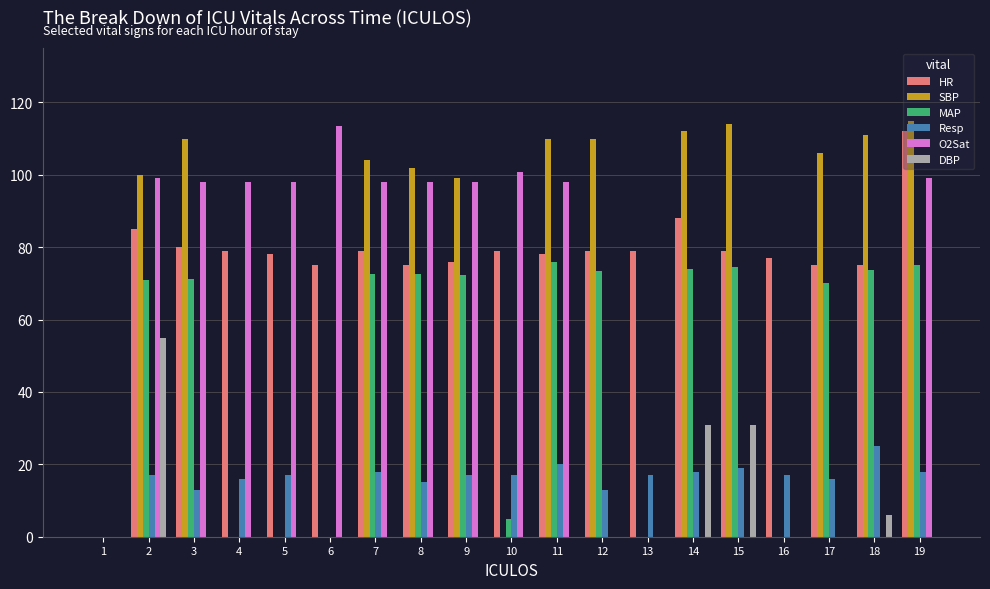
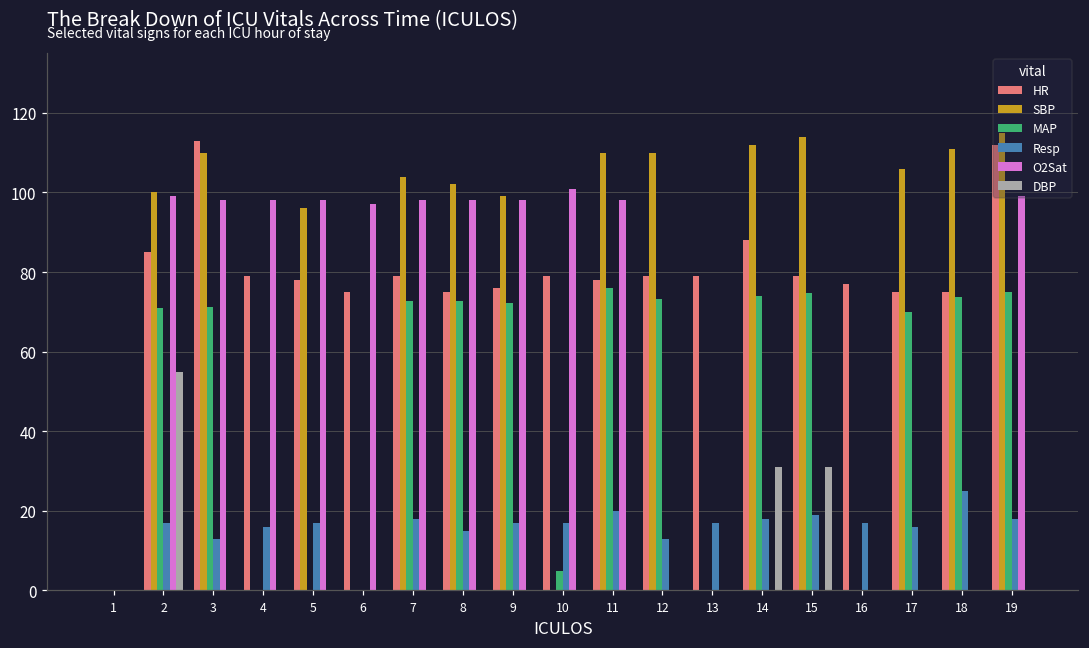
  {
    "HR": {
      "1": 0,
      "2": 85,
-     "3": 80,
+     "3": 113,
      "4": 79,
      "5": 78,
      "6": 75,
      "7": 79,
      "8": 75,
      "9": 76,
      "10": 79,
      "11": 78,
      "12": 79,
      "13": 79,
      "14": 88,
      "15": 79,
      "16": 77,
      "17": 75,
      "18": 75
    },
    "SBP": {
      "1": 0,
      "2": 100,
      "3": 110,
      "4": 0,
-     "5": 0,
+     "5": 96,
      "6": 0,
      "7": 104,
      "8": 102,
      "9": 99,
      "10": 0,
      "11": 110,
      "12": 110,
      "13": 0,
      "14": 112,
      "15": 114,
      "16": 0,
      "17": 106,
      "18": 111
    },
    "MAP": {
      "1": 0,
      "2": 71,
      "3": 71,
      "4": 0,
      "5": 0,
      "6": 0,
      "7": 73,
      "8": 73,
      "9": 72,
      "10": 5,
      "11": 76,
      "12": 73,
      "13": 0,
      "14": 74,
      "15": 75,
      "16": 0,
      "17": 70,
      "18": 74,
      "19": 75
    },
    "Resp": {
      "1": 0,
      "2": 17,
      "3": 13,
      "4": 16,
      "5": 17,
      "6": 0,
      "7": 18,
      "8": 15,
      "9": 17,
      "10": 17,
      "11": 20,
      "12": 13,
      "13": 17,
      "14": 18,
      "15": 19,
      "16": 17,
      "17": 16,
      "18": 25,
      "19": 18
    },
    "O2Sat": {
      "1": 0,
      "2": 99,
      "3": 98,
      "4": 98,
      "5": 98,
-     "6": 114,
+     "6": 97,
      "7": 98,
      "8": 98,
      "9": 98,
      "10": 101,
      "11": 98,
      "12": 0,
      "13": 0,
      "14": 0,
      "15": 0,
      "16": 0,
      "17": 0,
      "18": 0,
      "19": 99
    },
    "DBP": {
      "1": 0,
      "2": 55,
      "3": 0,
      "4": 0,
      "5": 0,
      "6": 0,
      "7": 0,
      "8": 0,
      "9": 0,
      "10": 0,
      "11": 0,
      "12": 0,
      "13": 0,
      "14": 31,
      "15": 31,
      "16": 0,
      "17": 0,
-     "18": 6,
+     "18": 0,
      "19": 0
    }
  }
